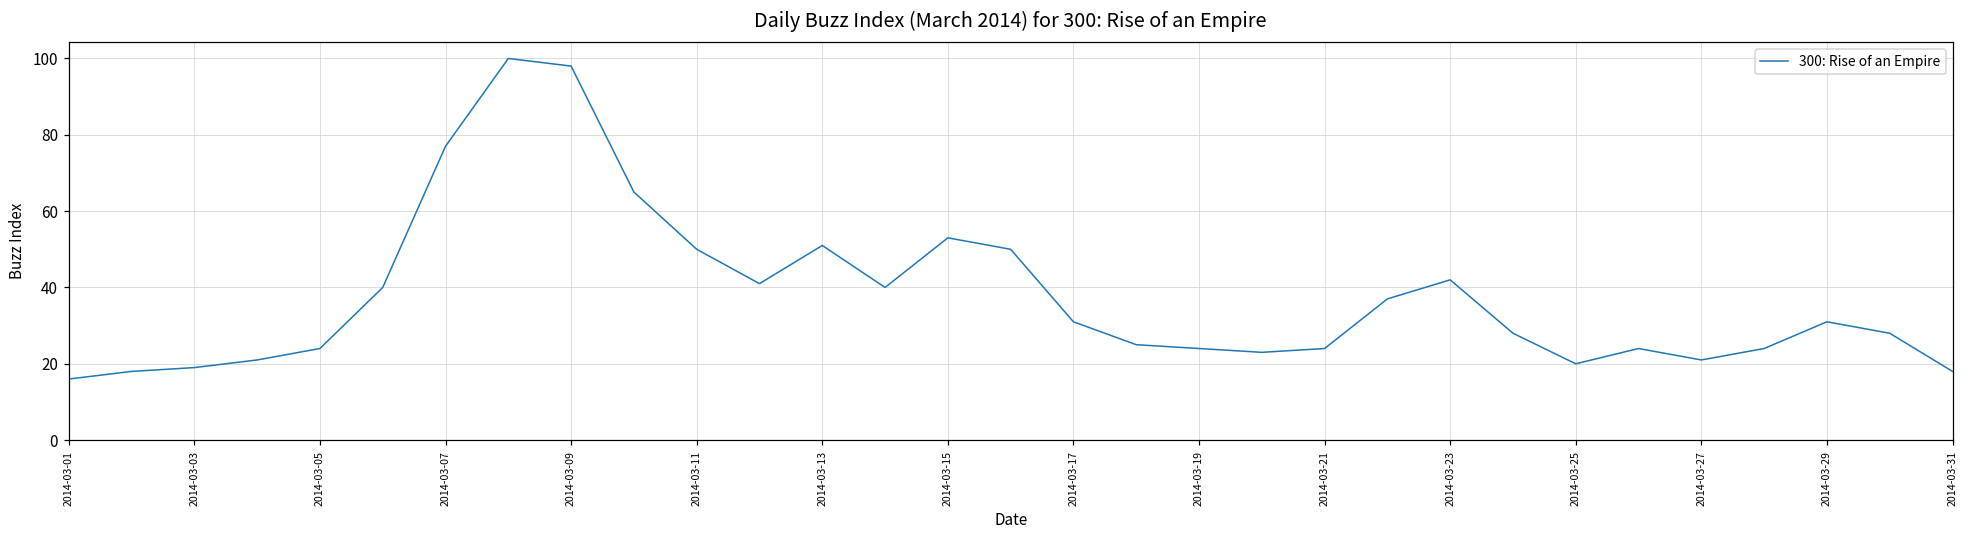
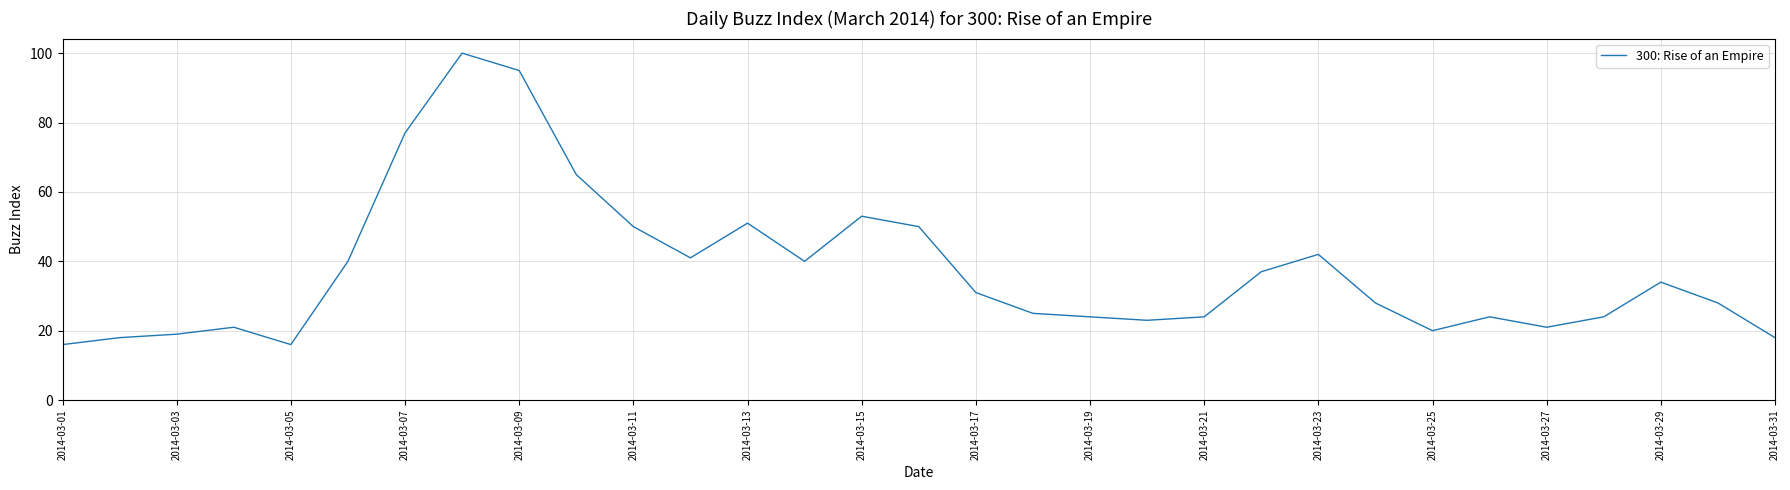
  {
    "2014-03-01": 16,
    "2014-03-03": 19,
-   "2014-03-05": 24,
+   "2014-03-05": 16,
    "2014-03-07": 77,
-   "2014-03-09": 98,
+   "2014-03-09": 95,
    "2014-03-11": 50,
    "2014-03-13": 51,
    "2014-03-15": 53,
    "2014-03-17": 31,
    "2014-03-19": 24,
    "2014-03-21": 24,
    "2014-03-23": 42,
    "2014-03-25": 20,
    "2014-03-27": 21,
-   "2014-03-29": 31,
+   "2014-03-29": 34,
    "2014-03-31": 18
  }
